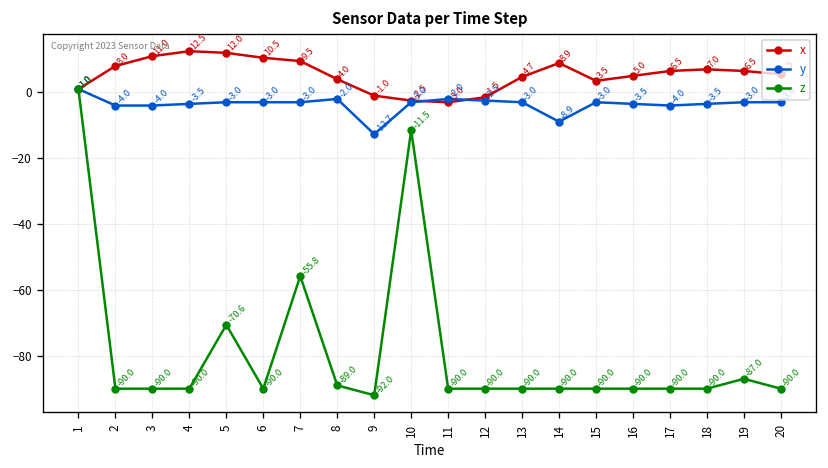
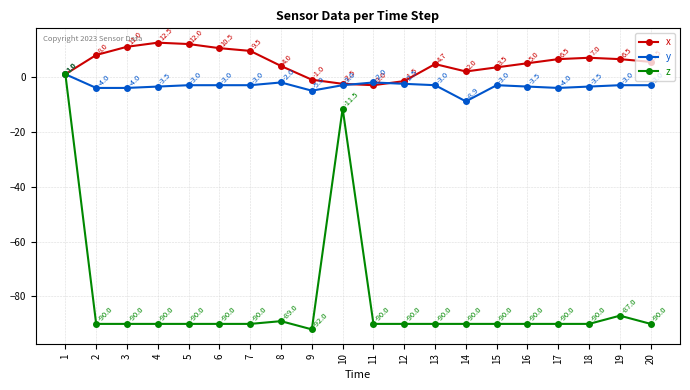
  {
    "x": {
      "2": 8.0,
      "4": 12.5,
      "5": 12.0,
      "6": 10.5,
      "7": 9.5,
      "8": 4.0,
      "13": 4.7,
-     "14": 8.9,
+     "14": 2.0,
      "15": 3.5,
      "16": 5.0,
      "17": 6.5,
      "18": 7.0,
      "19": 6.5
    },
    "y": {
      "2": -4.0,
      "3": -4.0,
      "4": -3.5,
      "5": -3.0,
      "6": -3.0,
      "7": -3.0,
-     "9": -12.7,
+     "9": -5.0,
      "13": -3.0,
      "14": -8.9,
      "15": -3.0,
      "16": -3.5,
      "17": -4.0,
      "18": -3.5,
      "19": -3.0
    },
    "z": {
      "2": -90.0,
      "3": -90.0,
      "4": -90.0,
-     "5": -70.6,
+     "5": -90.0,
      "6": -90.0,
-     "7": -55.8,
+     "7": -90.0,
      "8": -89.0,
      "9": -92.0,
      "10": -11.5,
      "11": -90.0,
      "12": -90.0,
      "13": -90.0,
      "14": -90.0,
      "15": -90.0,
      "16": -90.0,
      "17": -90.0,
      "18": -90.0,
      "19": -87.0,
      "20": -90.0
    }
  }
